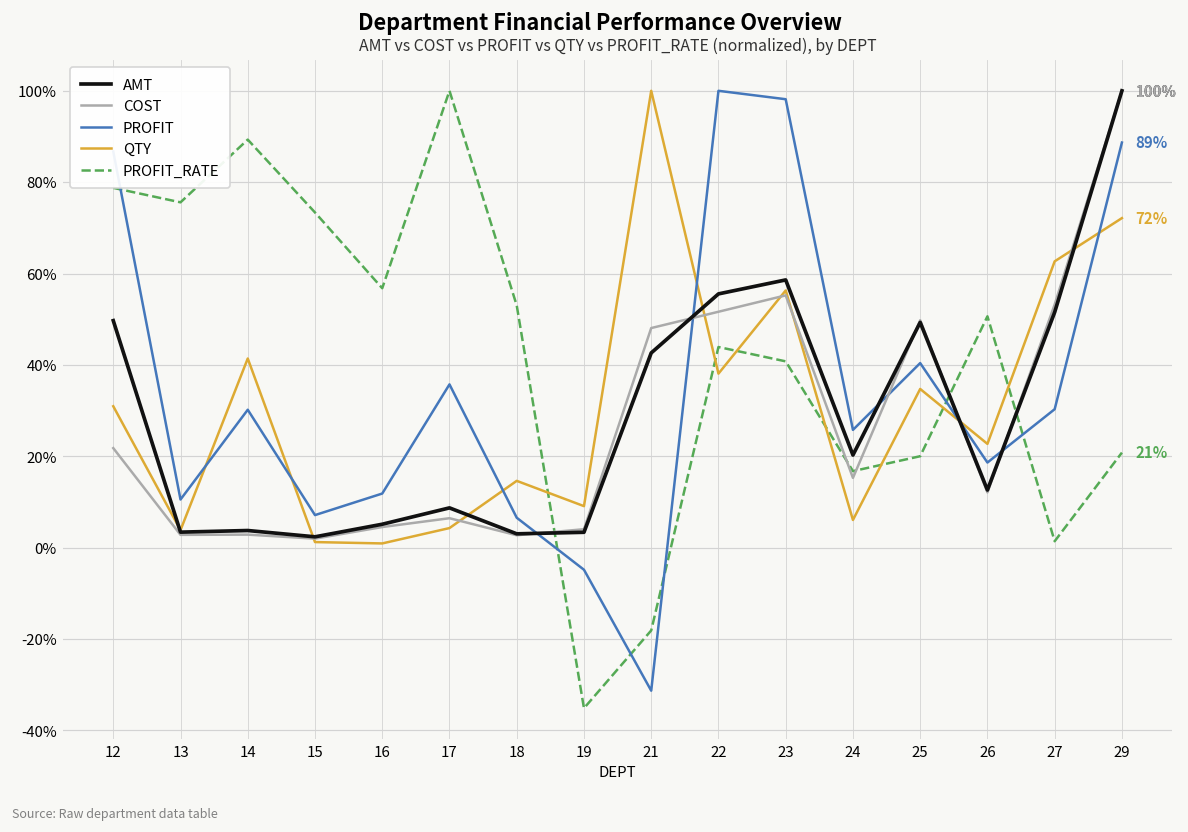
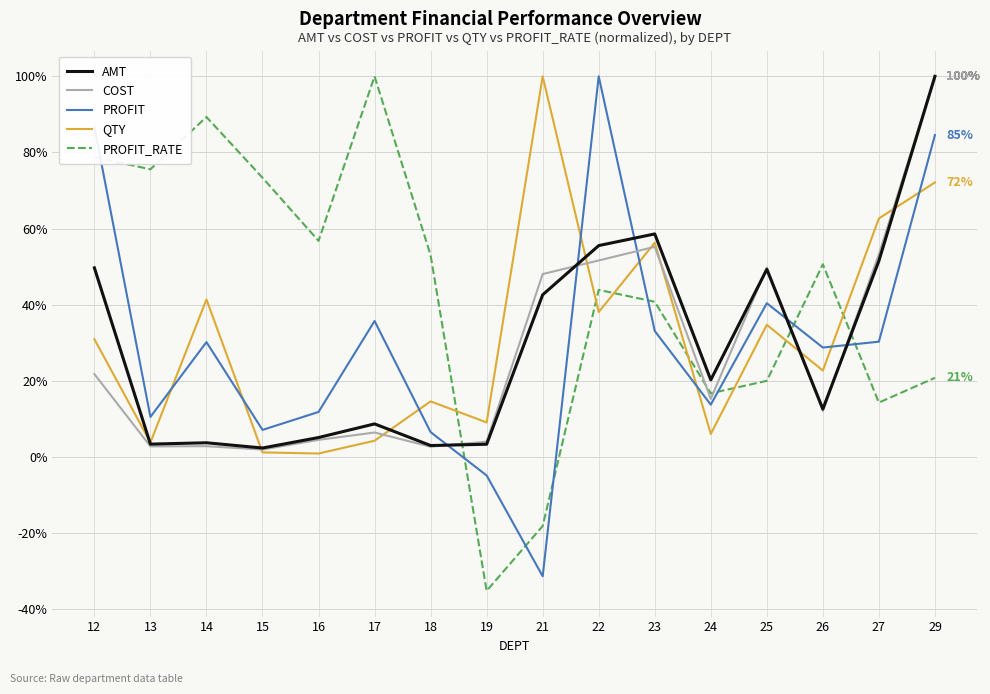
  {
    "AMT": {
      "12": "50%",
      "14": "4%",
      "17": "9%",
      "21": "43%",
      "22": "56%",
      "23": "59%",
      "24": "20%",
      "27": "52%"
    },
    "COST": {
      "12": "22%",
      "14": "3%",
      "17": "6%",
      "21": "48%",
      "22": "52%",
      "23": "55%",
      "24": "15%",
      "27": "53%"
    },
    "PROFIT": {
-     "23": "98%",
-     "24": "26%",
-     "26": "19%",
-     "29": "89%"
+     "23": "33%",
+     "24": "14%",
+     "26": "29%",
+     "29": "85%"
    },
    "QTY": {
      "29": "72%"
    },
    "PROFIT_RATE": {
      "13": "76%",
      "14": "89%",
      "15": "73%",
      "16": "57%",
      "17": "100%",
      "18": "53%",
      "19": "-35%",
      "21": "-18%",
      "22": "44%",
      "23": "41%",
      "24": "17%",
      "25": "20%",
      "26": "51%",
-     "27": "1%"
+     "27": "14%"
    }
  }
